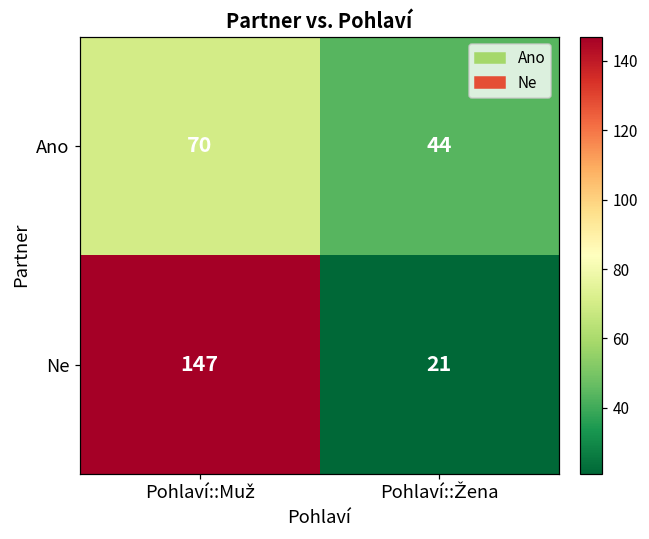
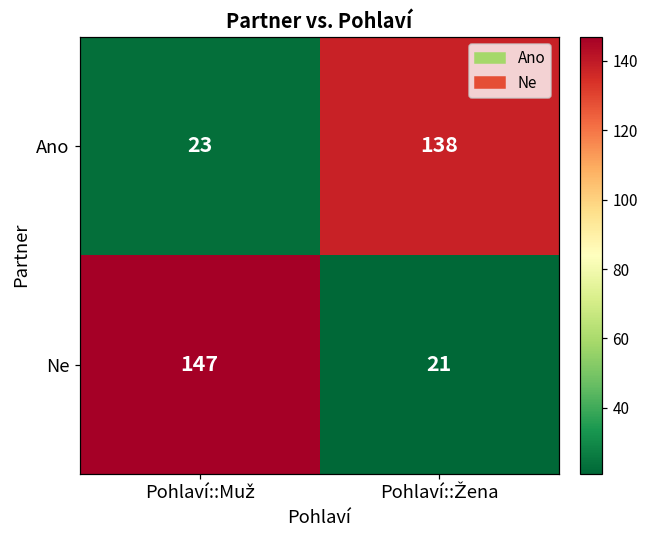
  {
    "Ano": {
-     "Pohlaví::Muž": 70,
-     "Pohlaví::Žena": 44
+     "Pohlaví::Muž": 23,
+     "Pohlaví::Žena": 138
    },
    "Ne": {
      "Pohlaví::Muž": 147,
      "Pohlaví::Žena": 21
    }
  }
